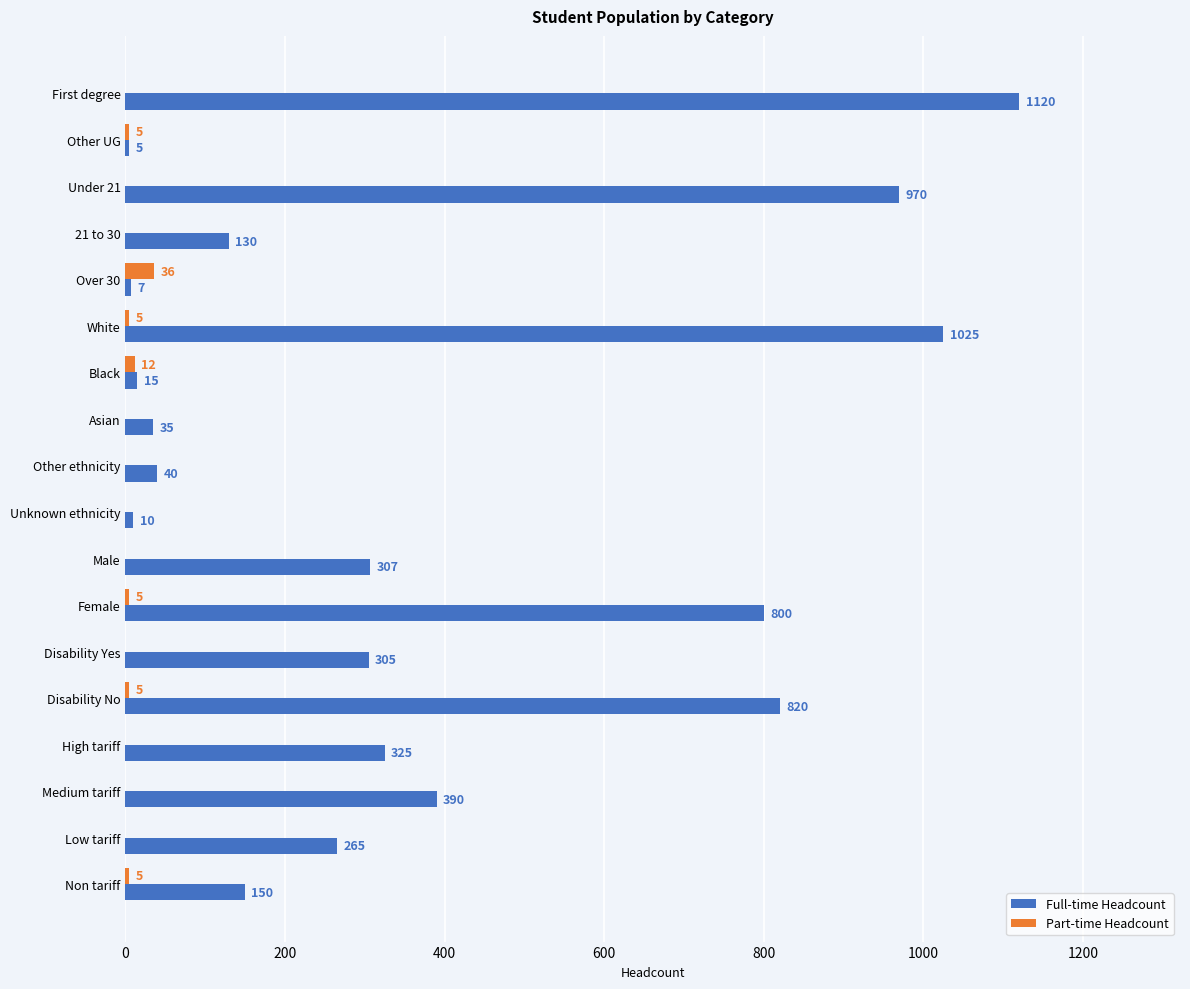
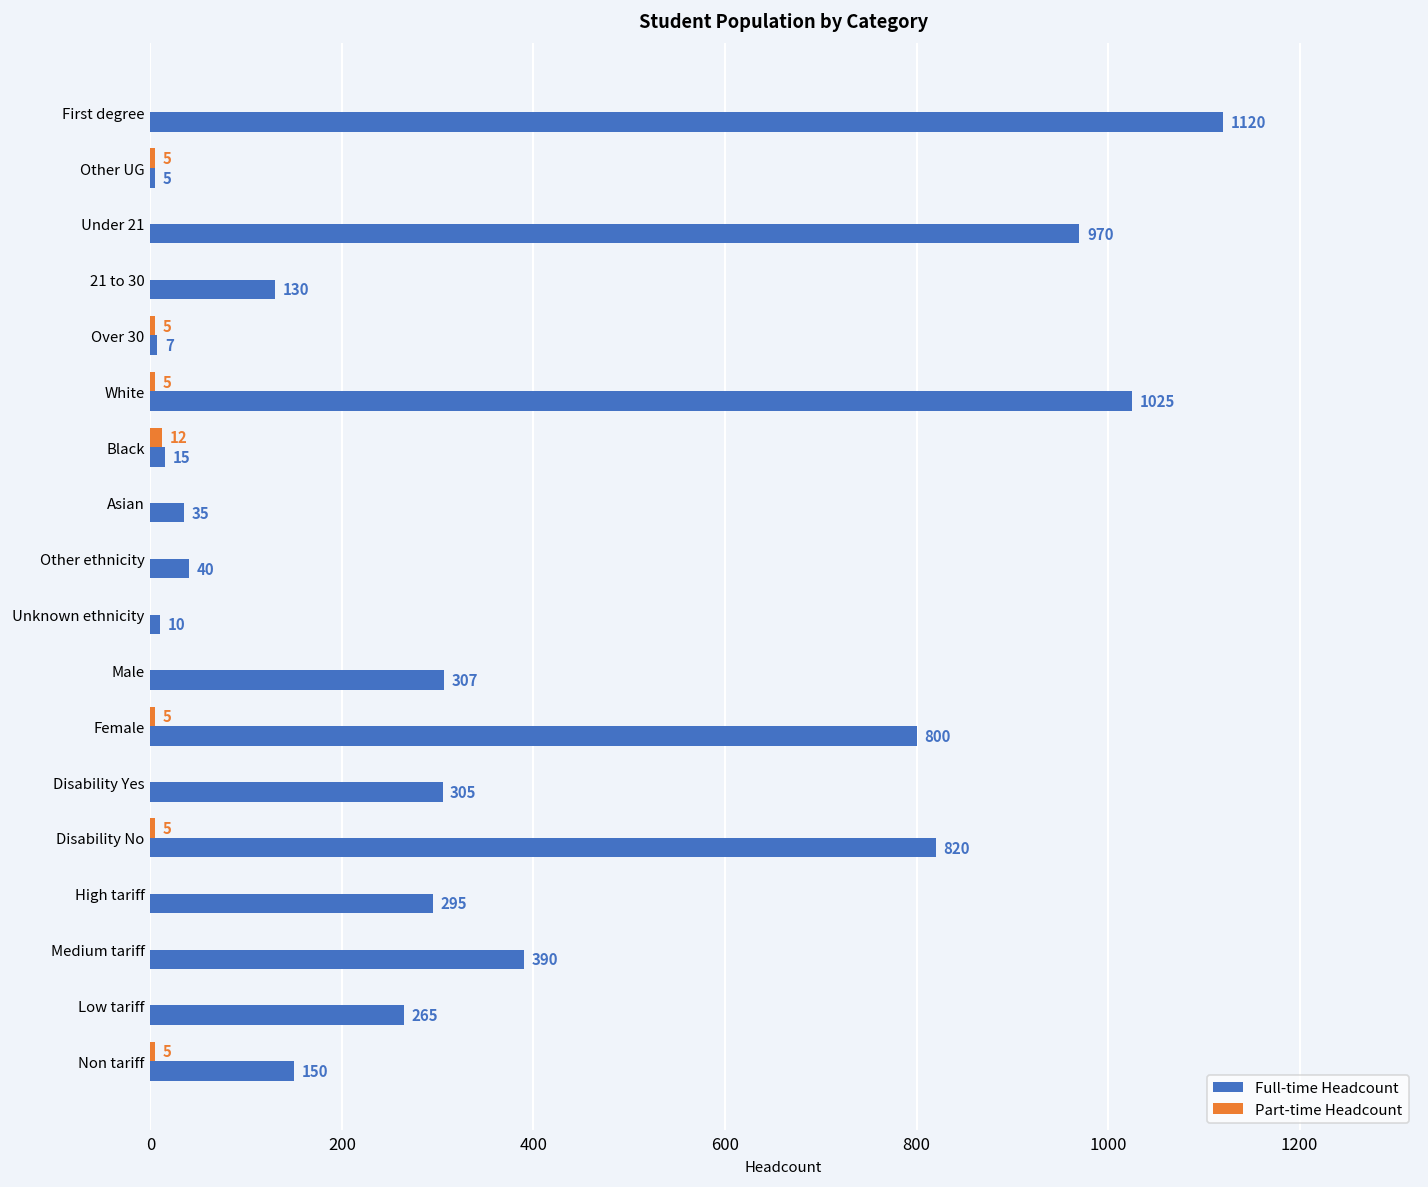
  {
    "Full-time Headcount": {
      "First degree": 1120,
      "Other UG": 5,
      "Under 21": 970,
      "21 to 30": 130,
      "Over 30": 7,
      "White": 1025,
      "Black": 15,
      "Asian": 35,
      "Other ethnicity": 40,
      "Unknown ethnicity": 10,
      "Male": 307,
      "Female": 800,
      "Disability Yes": 305,
      "Disability No": 820,
-     "High tariff": 325,
+     "High tariff": 295,
      "Medium tariff": 390,
      "Low tariff": 265,
      "Non tariff": 150
    },
    "Part-time Headcount": {
      "Other UG": 5,
-     "Over 30": 36,
+     "Over 30": 5,
      "White": 5,
      "Black": 12,
      "Female": 5,
      "Disability No": 5,
      "Non tariff": 5
    }
  }
